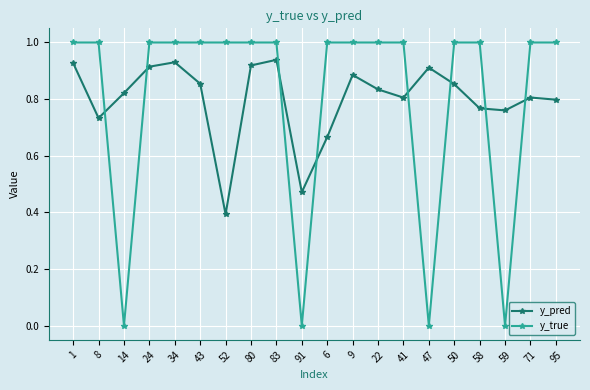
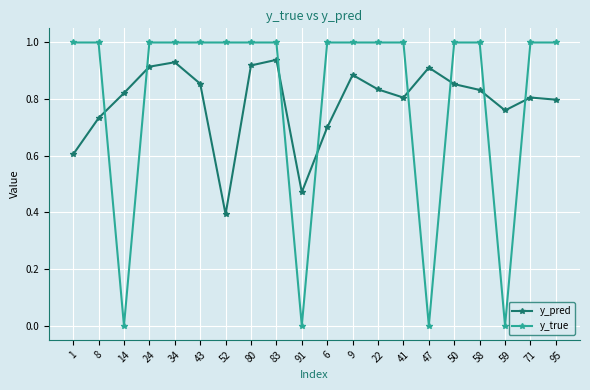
  {
    "y_pred": {
-     "1": 0.93,
+     "1": 0.60,
      "8": 0.73,
      "14": 0.82,
      "24": 0.91,
      "34": 0.93,
      "43": 0.85,
      "52": 0.39,
      "80": 0.92,
      "83": 0.94,
      "91": 0.47,
-     "6": 0.67,
+     "6": 0.70,
      "9": 0.89,
      "22": 0.83,
      "41": 0.81,
      "47": 0.91,
      "50": 0.85,
-     "58": 0.77,
+     "58": 0.83,
      "59": 0.76,
      "71": 0.81,
      "95": 0.80
    },
    "y_true": {
      "1": 1.00,
      "8": 1.00,
      "14": 0.00,
      "24": 1.00,
      "34": 1.00,
      "43": 1.00,
      "52": 1.00,
      "80": 1.00,
      "83": 1.00,
      "91": 0.00,
      "6": 1.00,
      "9": 1.00,
      "22": 1.00,
      "41": 1.00,
      "47": 0.00,
      "50": 1.00,
      "58": 1.00,
      "59": 0.00,
      "71": 1.00,
      "95": 1.00
    }
  }
